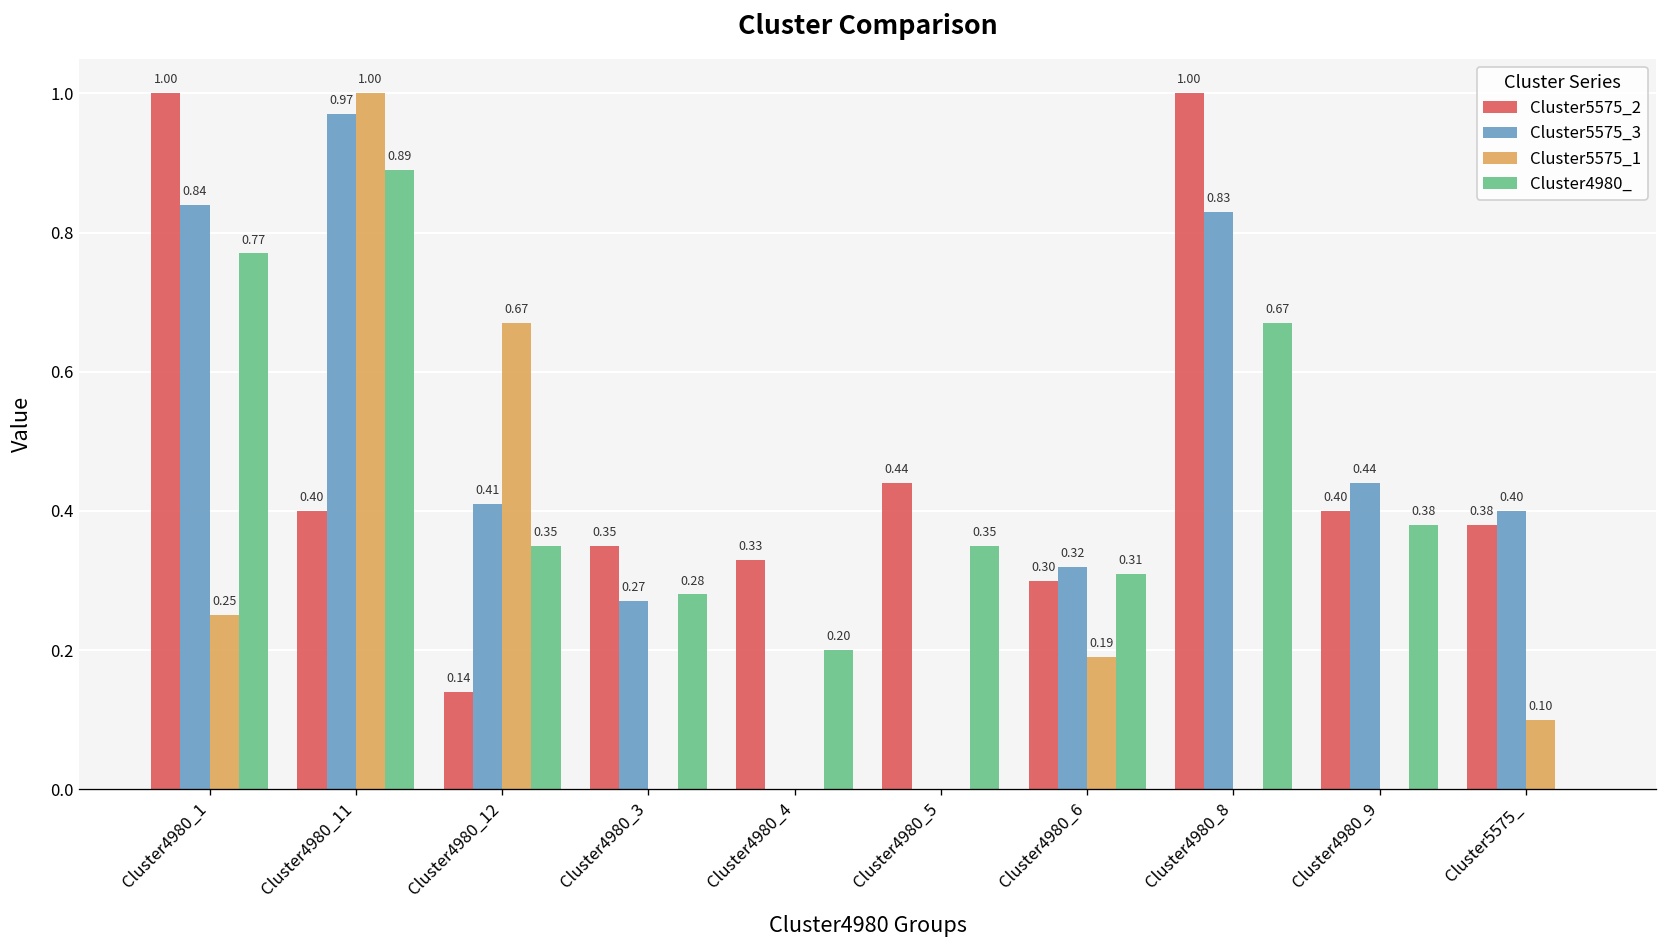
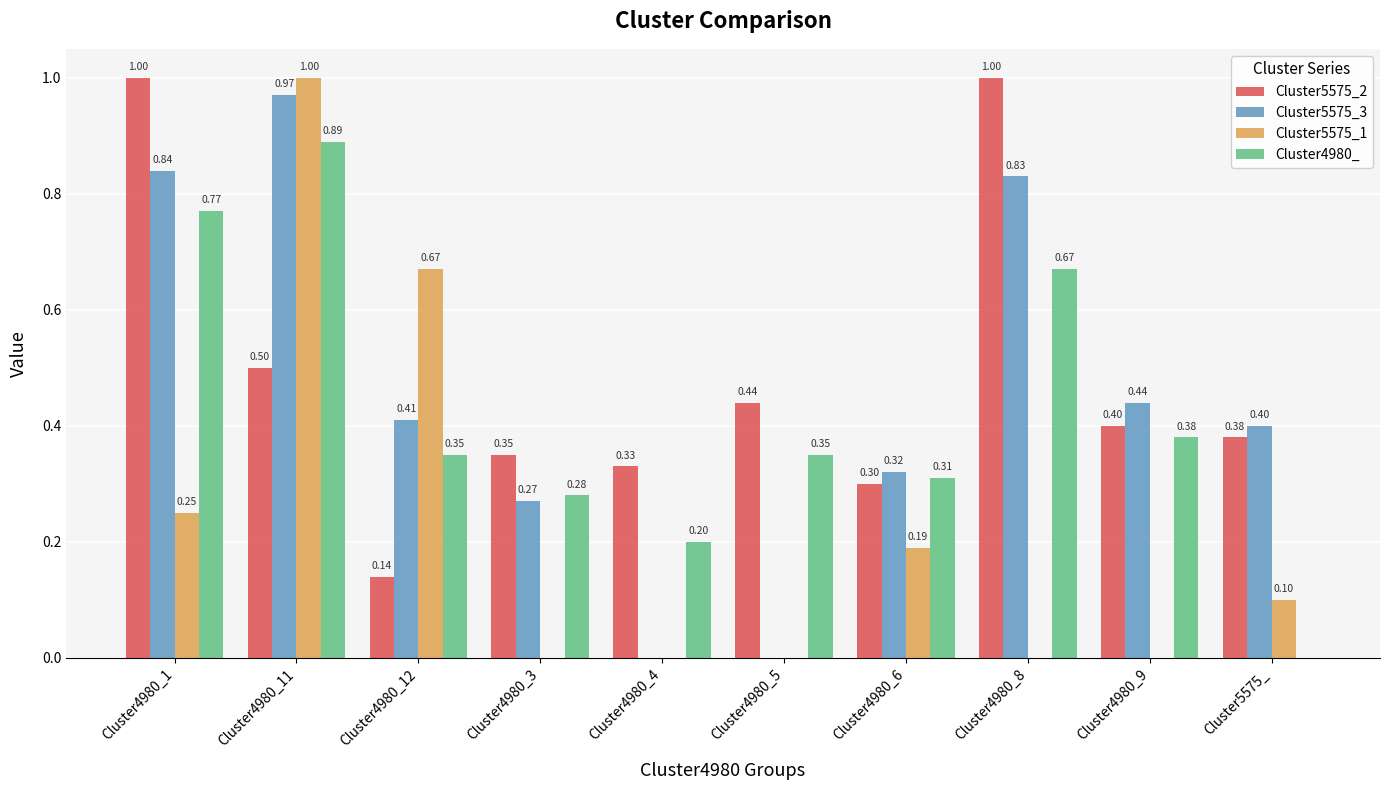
  {
    "Cluster5575_2": {
      "Cluster4980_1": 1.00,
-     "Cluster4980_11": 0.40,
+     "Cluster4980_11": 0.50,
      "Cluster4980_12": 0.14,
      "Cluster4980_3": 0.35,
      "Cluster4980_4": 0.33,
      "Cluster4980_5": 0.44,
      "Cluster4980_6": 0.30,
      "Cluster4980_8": 1.00,
      "Cluster4980_9": 0.40,
      "Cluster5575_": 0.38
    },
    "Cluster5575_3": {
      "Cluster4980_1": 0.84,
      "Cluster4980_11": 0.97,
      "Cluster4980_12": 0.41,
      "Cluster4980_3": 0.27,
      "Cluster4980_6": 0.32,
      "Cluster4980_8": 0.83,
      "Cluster4980_9": 0.44,
      "Cluster5575_": 0.40
    },
    "Cluster5575_1": {
      "Cluster4980_1": 0.25,
      "Cluster4980_11": 1.00,
      "Cluster4980_12": 0.67,
      "Cluster4980_6": 0.19,
      "Cluster5575_": 0.10
    },
    "Cluster4980_": {
      "Cluster4980_1": 0.77,
      "Cluster4980_11": 0.89,
      "Cluster4980_12": 0.35,
      "Cluster4980_3": 0.28,
      "Cluster4980_4": 0.20,
      "Cluster4980_5": 0.35,
      "Cluster4980_6": 0.31,
      "Cluster4980_8": 0.67,
      "Cluster4980_9": 0.38
    }
  }
